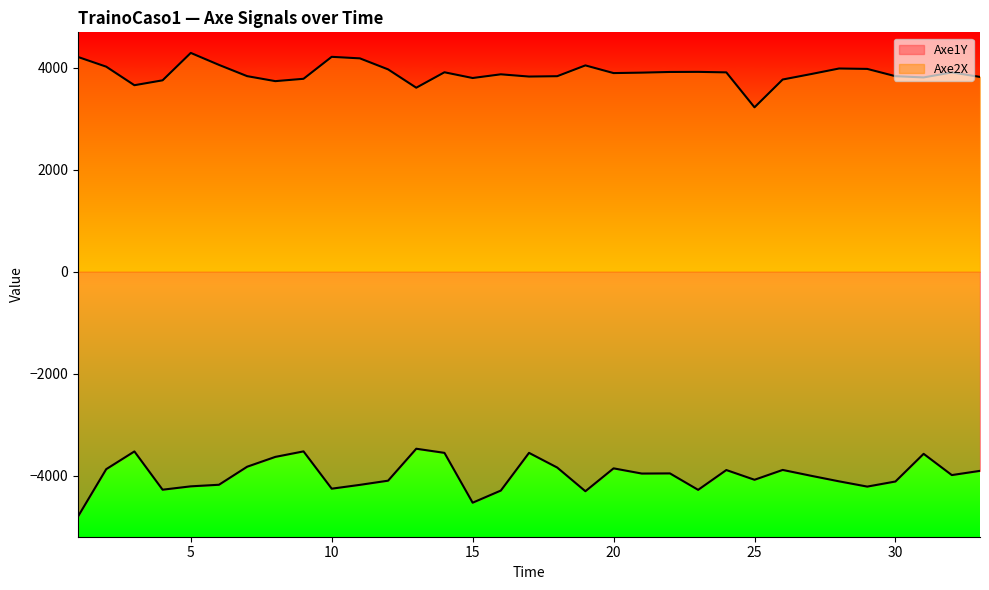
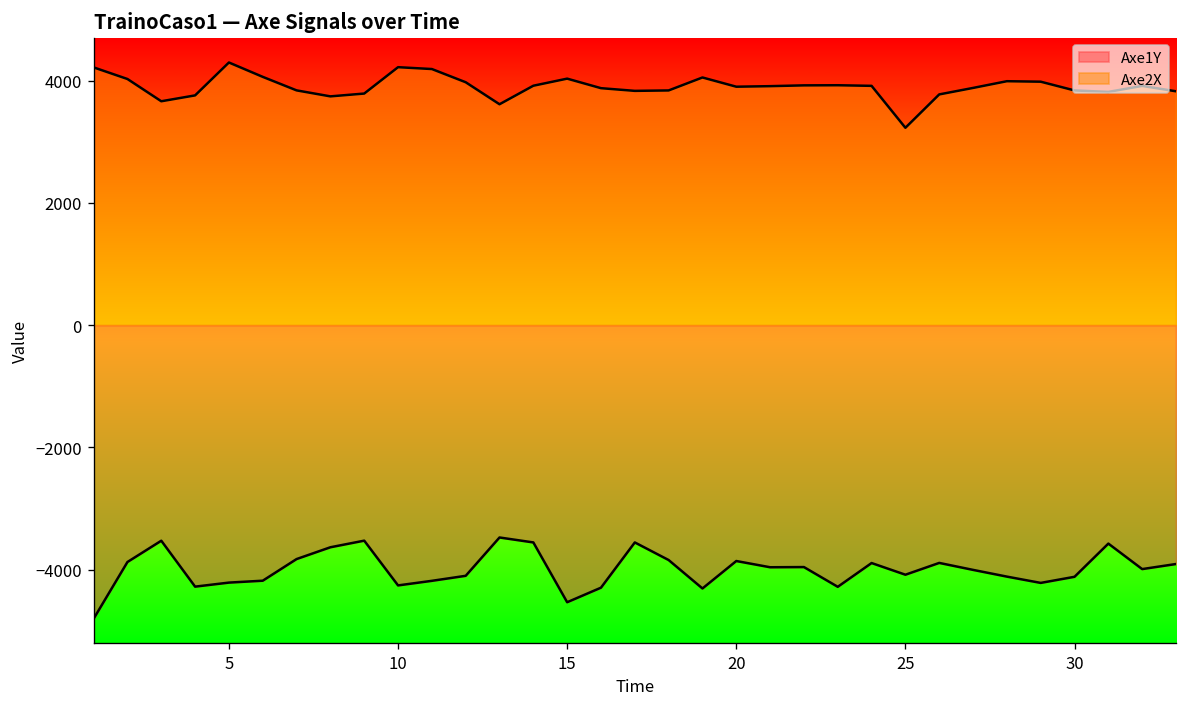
  {
    "Axe2X": {
      "5": 4300,
      "10": 4200,
-     "15": 3800,
+     "15": 4000,
      "20": 3900,
      "25": 3200
    }
  }
